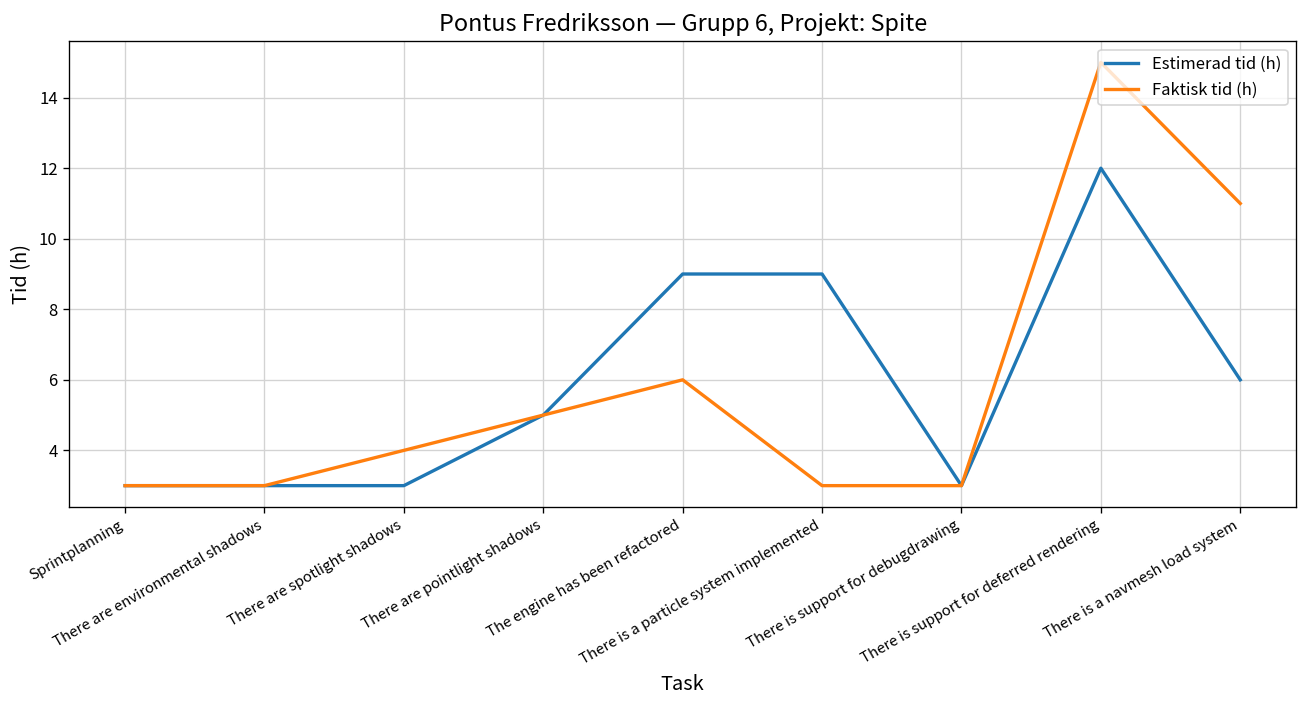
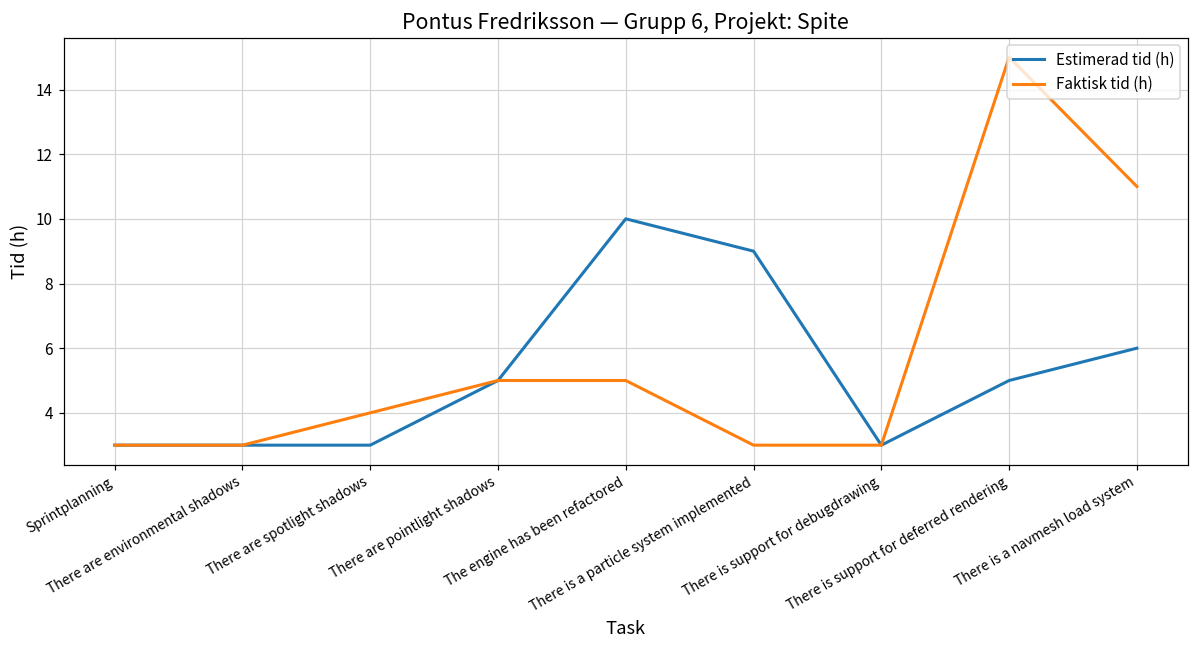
  {
    "Estimerad tid (h)": {
      "There are spotlight shadows": 3,
-     "The engine has been refactored": 9,
+     "The engine has been refactored": 10,
      "There is a particle system implemented": 9,
-     "There is support for deferred rendering": 12,
+     "There is support for deferred rendering": 5,
      "There is a navmesh load system": 6
    },
    "Faktisk tid (h)": {
      "There are spotlight shadows": 4,
-     "The engine has been refactored": 6,
+     "The engine has been refactored": 5,
      "There is a particle system implemented": 3,
      "There is a navmesh load system": 11
    }
  }
